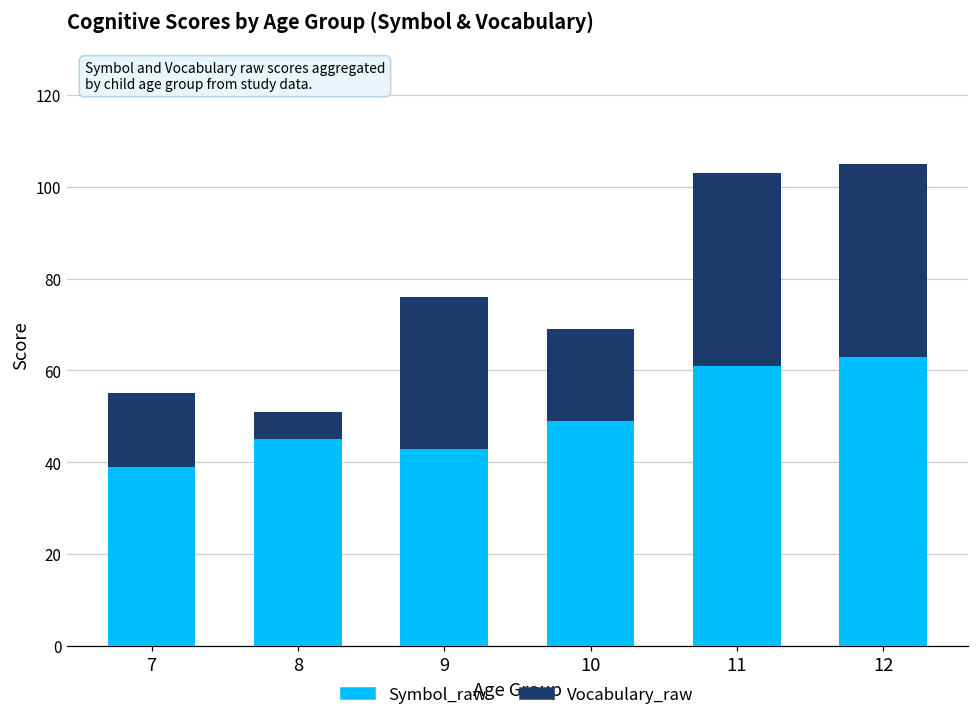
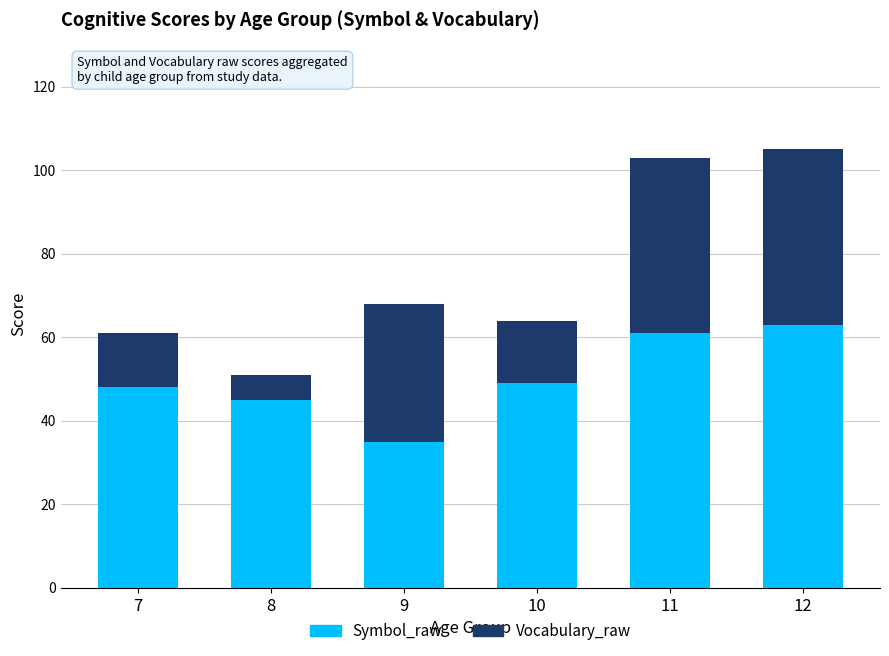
  {
    "Symbol_raw": {
-     "7": 39,
+     "7": 48,
      "8": 45,
-     "9": 43,
+     "9": 35,
      "10": 49,
      "11": 61,
      "12": 63
    },
    "Vocabulary_raw": {
-     "7": 16,
+     "7": 13,
      "8": 6,
      "9": 33,
-     "10": 20,
+     "10": 15,
      "11": 42,
      "12": 42
    }
  }
